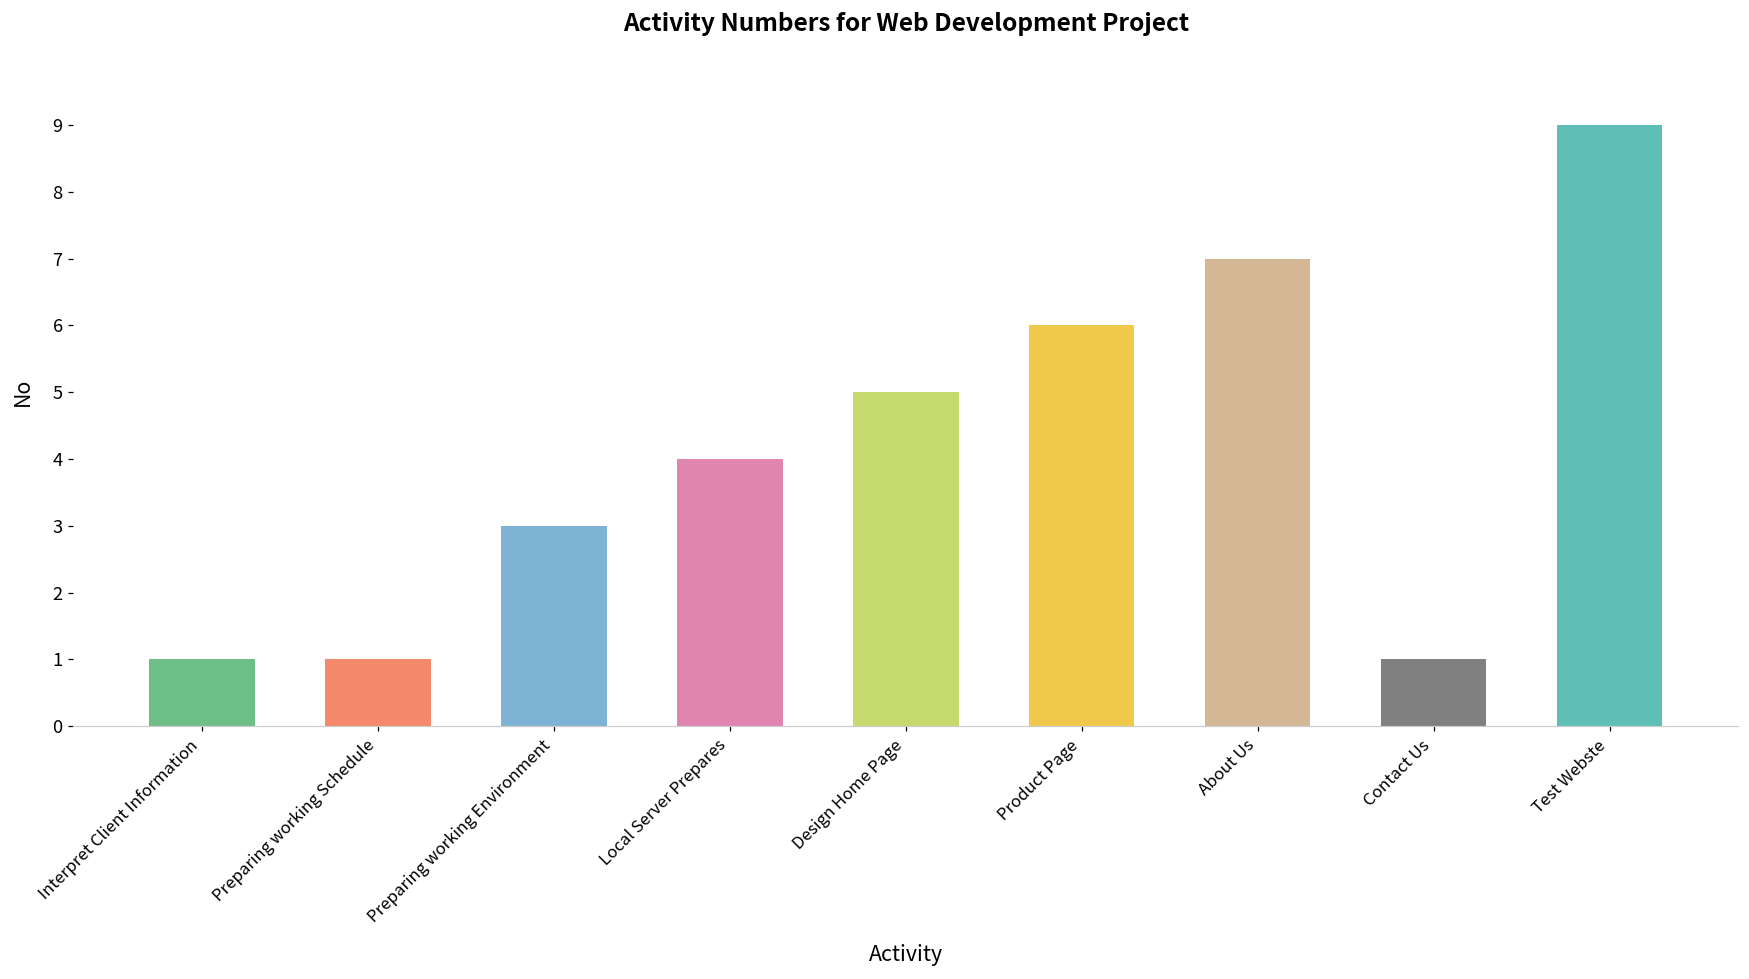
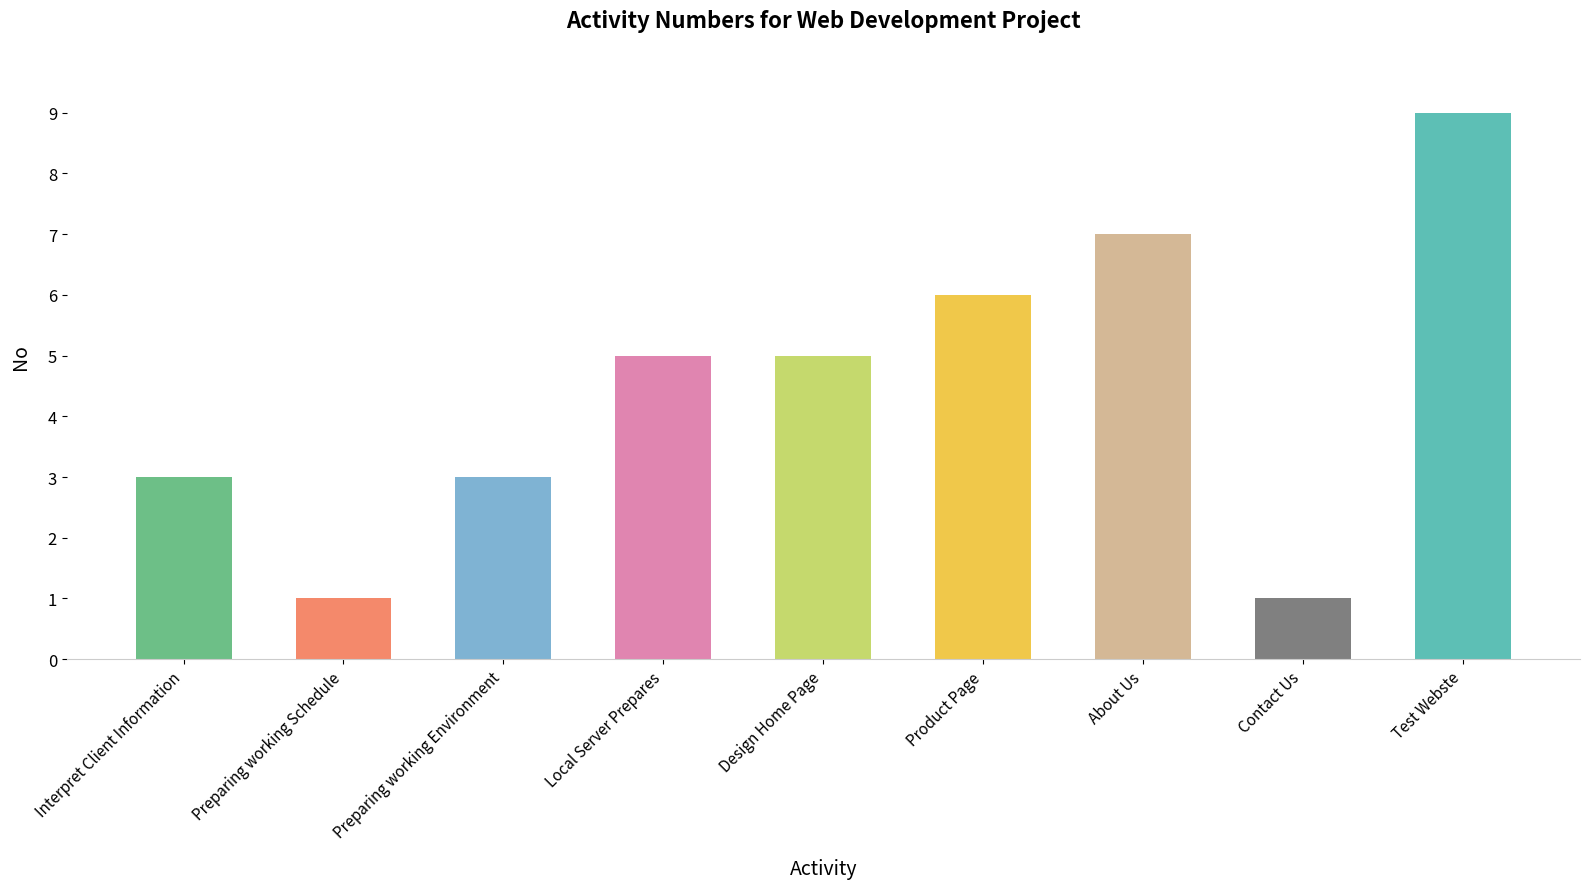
  {
-   "Interpret Client Information": 1,
+   "Interpret Client Information": 3,
    "Preparing working Schedule": 1,
    "Preparing working Environment": 3,
-   "Local Server Prepares": 4,
+   "Local Server Prepares": 5,
    "Design Home Page": 5,
    "Product Page": 6,
    "About Us": 7,
    "Contact Us": 1,
    "Test Webste": 9
  }
